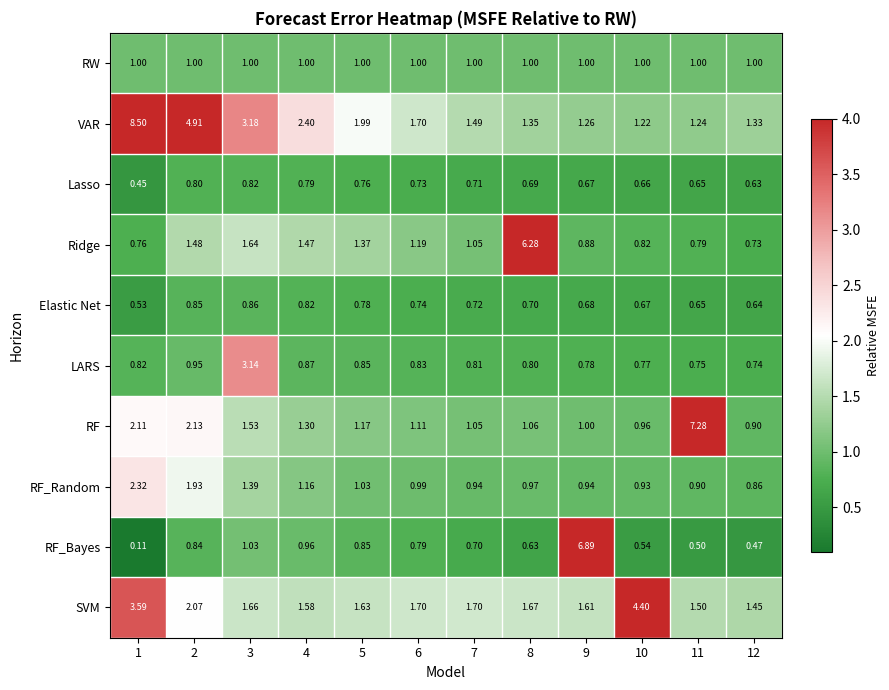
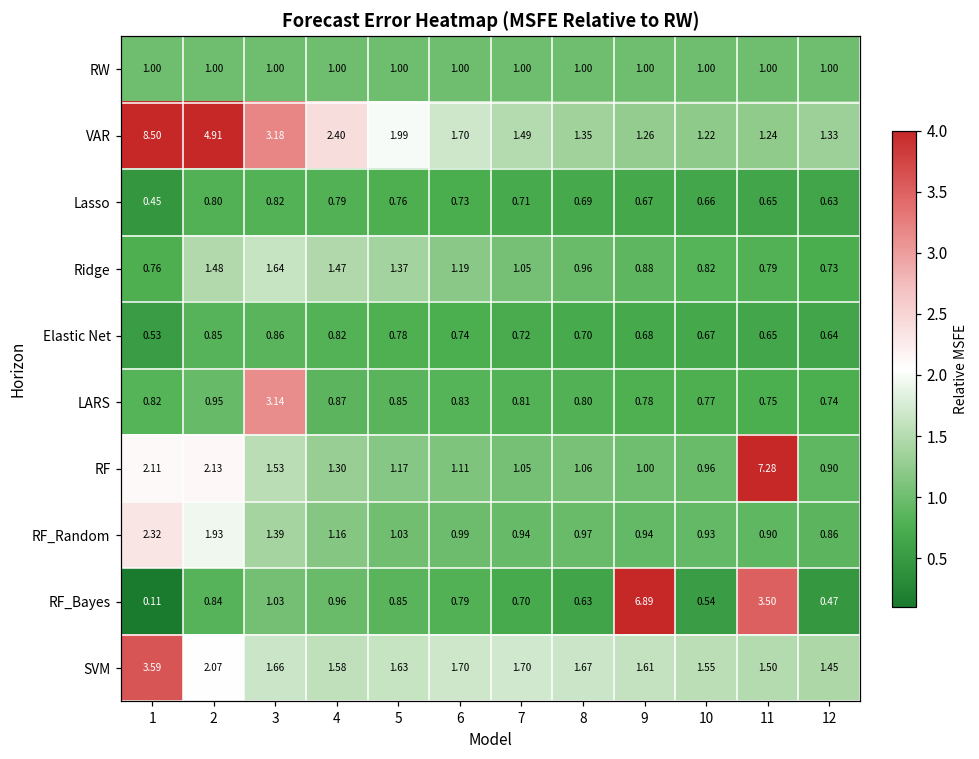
  {
    "RW": {
      "1": 1.00,
      "2": 1.00,
      "3": 1.00,
      "4": 1.00,
      "5": 1.00,
      "6": 1.00,
      "7": 1.00,
      "8": 1.00,
      "9": 1.00,
      "10": 1.00,
      "11": 1.00,
      "12": 1.00
    },
    "VAR": {
      "1": 8.50,
      "2": 4.91,
      "3": 3.18,
      "4": 2.40,
      "5": 1.99,
      "6": 1.70,
      "7": 1.49,
      "8": 1.35,
      "9": 1.26,
      "10": 1.22,
      "11": 1.24,
      "12": 1.33
    },
    "Lasso": {
      "1": 0.45,
      "2": 0.80,
      "3": 0.82,
      "4": 0.79,
      "5": 0.76,
      "6": 0.73,
      "7": 0.71,
      "8": 0.69,
      "9": 0.67,
      "10": 0.66,
      "11": 0.65,
      "12": 0.63
    },
    "Ridge": {
      "1": 0.76,
      "2": 1.48,
      "3": 1.64,
      "4": 1.47,
      "5": 1.37,
      "6": 1.19,
      "7": 1.05,
-     "8": 6.28,
+     "8": 0.96,
      "9": 0.88,
      "10": 0.82,
      "11": 0.79,
      "12": 0.73
    },
    "Elastic Net": {
      "1": 0.53,
      "2": 0.85,
      "3": 0.86,
      "4": 0.82,
      "5": 0.78,
      "6": 0.74,
      "7": 0.72,
      "8": 0.70,
      "9": 0.68,
      "10": 0.67,
      "11": 0.65,
      "12": 0.64
    },
    "LARS": {
      "1": 0.82,
      "2": 0.95,
      "3": 3.14,
      "4": 0.87,
      "5": 0.85,
      "6": 0.83,
      "7": 0.81,
      "8": 0.80,
      "9": 0.78,
      "10": 0.77,
      "11": 0.75,
      "12": 0.74
    },
    "RF": {
      "1": 2.11,
      "2": 2.13,
      "3": 1.53,
      "4": 1.30,
      "5": 1.17,
      "6": 1.11,
      "7": 1.05,
      "8": 1.06,
      "9": 1.00,
      "10": 0.96,
      "11": 7.28,
      "12": 0.90
    },
    "RF_Random": {
      "1": 2.32,
      "2": 1.93,
      "3": 1.39,
      "4": 1.16,
      "5": 1.03,
      "6": 0.99,
      "7": 0.94,
      "8": 0.97,
      "9": 0.94,
      "10": 0.93,
      "11": 0.90,
      "12": 0.86
    },
    "RF_Bayes": {
      "1": 0.11,
      "2": 0.84,
      "3": 1.03,
      "4": 0.96,
      "5": 0.85,
      "6": 0.79,
      "7": 0.70,
      "8": 0.63,
      "9": 6.89,
      "10": 0.54,
-     "11": 0.50,
+     "11": 3.50,
      "12": 0.47
    },
    "SVM": {
      "1": 3.59,
      "2": 2.07,
      "3": 1.66,
      "4": 1.58,
      "5": 1.63,
      "6": 1.70,
      "7": 1.70,
      "8": 1.67,
      "9": 1.61,
-     "10": 4.40,
+     "10": 1.55,
      "11": 1.50,
      "12": 1.45
    }
  }
